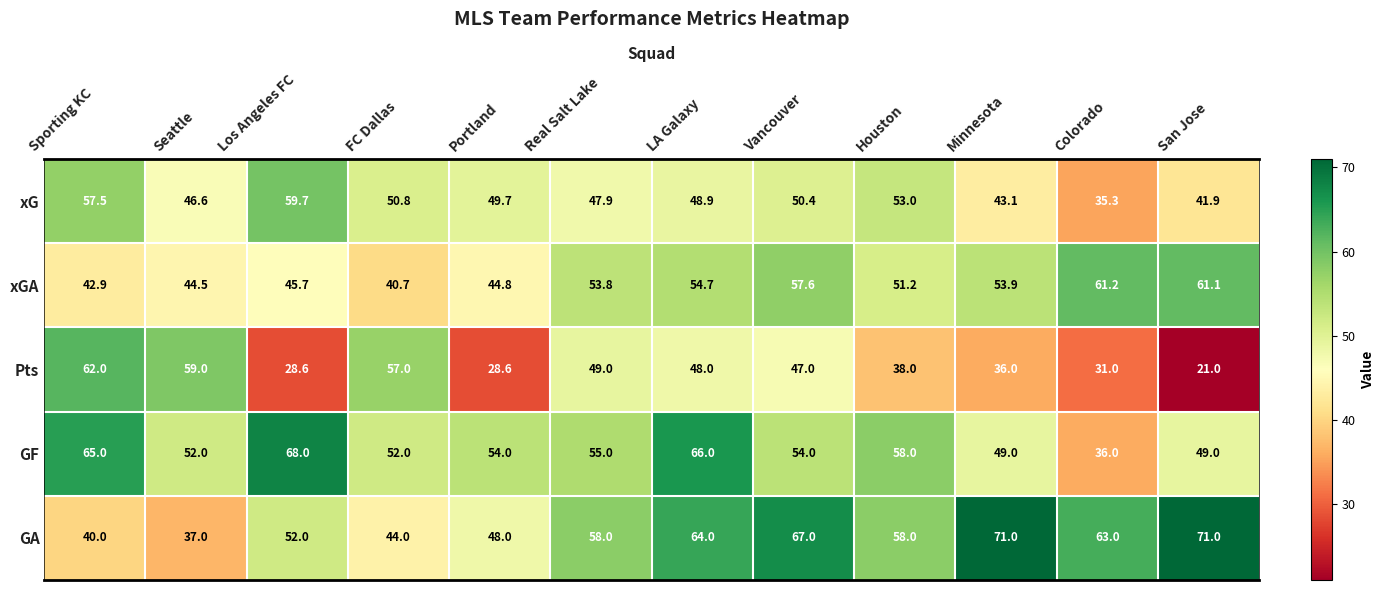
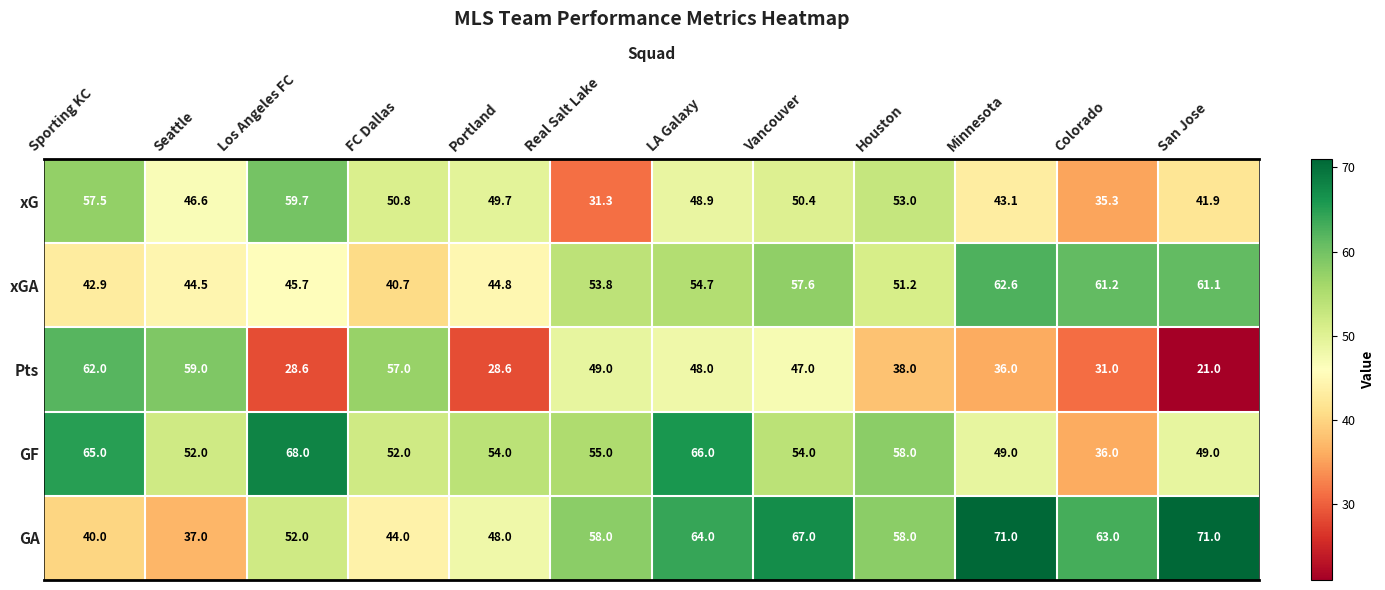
  {
    "xG": {
      "Sporting KC": 57.5,
      "Seattle": 46.6,
      "Los Angeles FC": 59.7,
      "FC Dallas": 50.8,
      "Portland": 49.7,
-     "Real Salt Lake": 47.9,
+     "Real Salt Lake": 31.3,
      "LA Galaxy": 48.9,
      "Vancouver": 50.4,
      "Houston": 53.0,
      "Minnesota": 43.1,
      "Colorado": 35.3,
      "San Jose": 41.9
    },
    "xGA": {
      "Sporting KC": 42.9,
      "Seattle": 44.5,
      "Los Angeles FC": 45.7,
      "FC Dallas": 40.7,
      "Portland": 44.8,
      "Real Salt Lake": 53.8,
      "LA Galaxy": 54.7,
      "Vancouver": 57.6,
      "Houston": 51.2,
-     "Minnesota": 53.9,
+     "Minnesota": 62.6,
      "Colorado": 61.2,
      "San Jose": 61.1
    },
    "Pts": {
      "Sporting KC": 62.0,
      "Seattle": 59.0,
      "Los Angeles FC": 28.6,
      "FC Dallas": 57.0,
      "Portland": 28.6,
      "Real Salt Lake": 49.0,
      "LA Galaxy": 48.0,
      "Vancouver": 47.0,
      "Houston": 38.0,
      "Minnesota": 36.0,
      "Colorado": 31.0,
      "San Jose": 21.0
    },
    "GF": {
      "Sporting KC": 65.0,
      "Seattle": 52.0,
      "Los Angeles FC": 68.0,
      "FC Dallas": 52.0,
      "Portland": 54.0,
      "Real Salt Lake": 55.0,
      "LA Galaxy": 66.0,
      "Vancouver": 54.0,
      "Houston": 58.0,
      "Minnesota": 49.0,
      "Colorado": 36.0,
      "San Jose": 49.0
    },
    "GA": {
      "Sporting KC": 40.0,
      "Seattle": 37.0,
      "Los Angeles FC": 52.0,
      "FC Dallas": 44.0,
      "Portland": 48.0,
      "Real Salt Lake": 58.0,
      "LA Galaxy": 64.0,
      "Vancouver": 67.0,
      "Houston": 58.0,
      "Minnesota": 71.0,
      "Colorado": 63.0,
      "San Jose": 71.0
    }
  }
